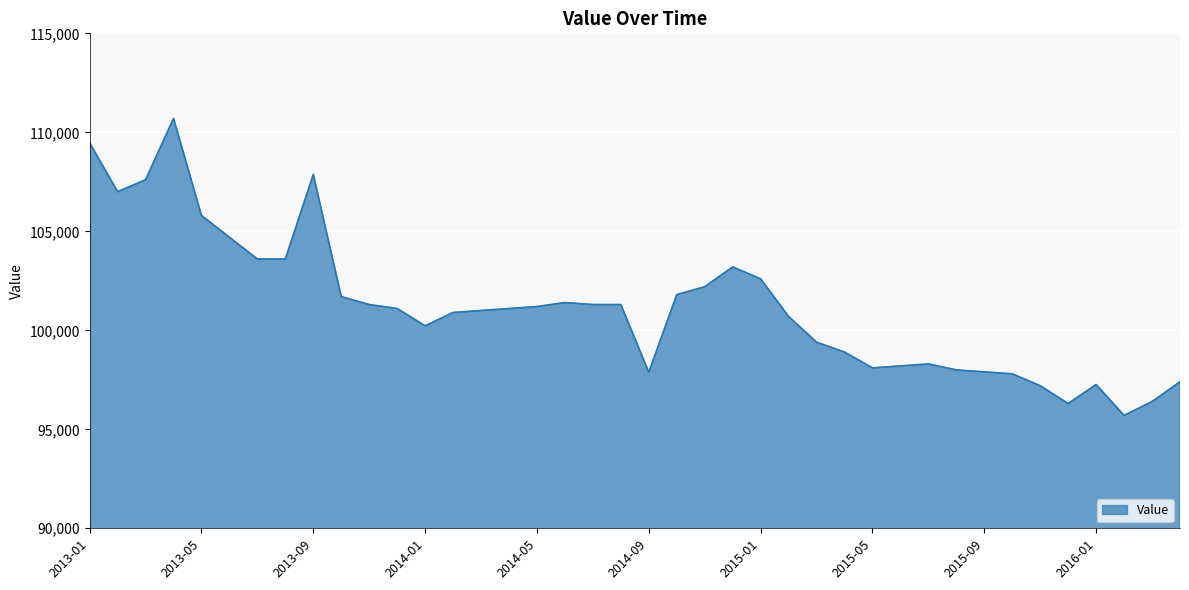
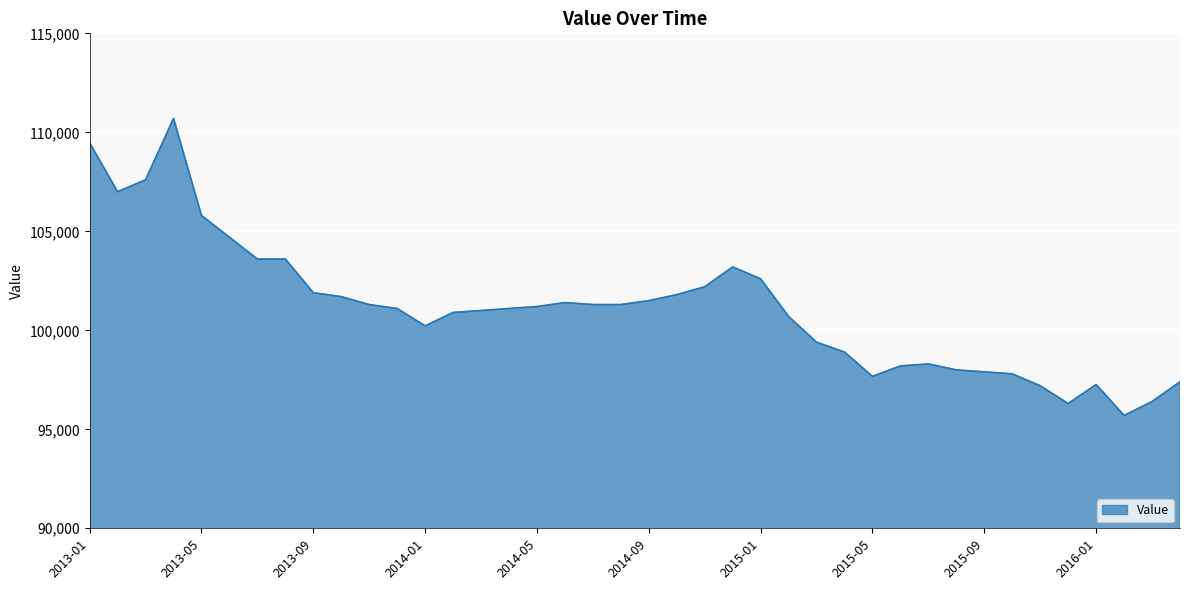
  {
    "2013-01": "109,500",
    "2013-05": "105,800",
-   "2013-09": "107,900",
+   "2013-09": "101,900",
    "2014-01": "100,200",
    "2014-05": "101,200",
-   "2014-09": "97,900",
+   "2014-09": "101,500",
    "2015-01": "102,600",
-   "2015-05": "98,100",
+   "2015-05": "97,700",
    "2015-09": "97,900",
    "2016-01": "97,300"
  }
